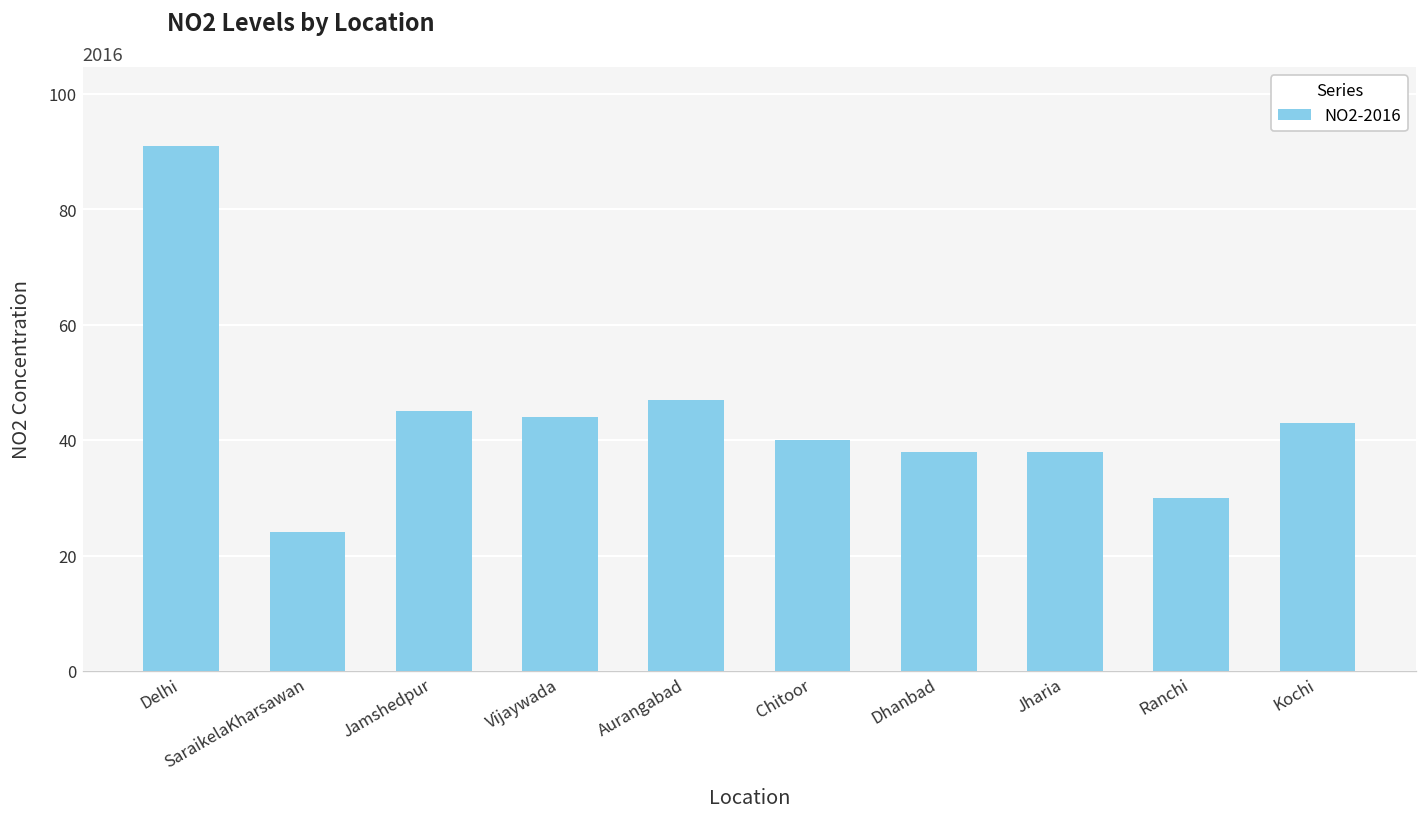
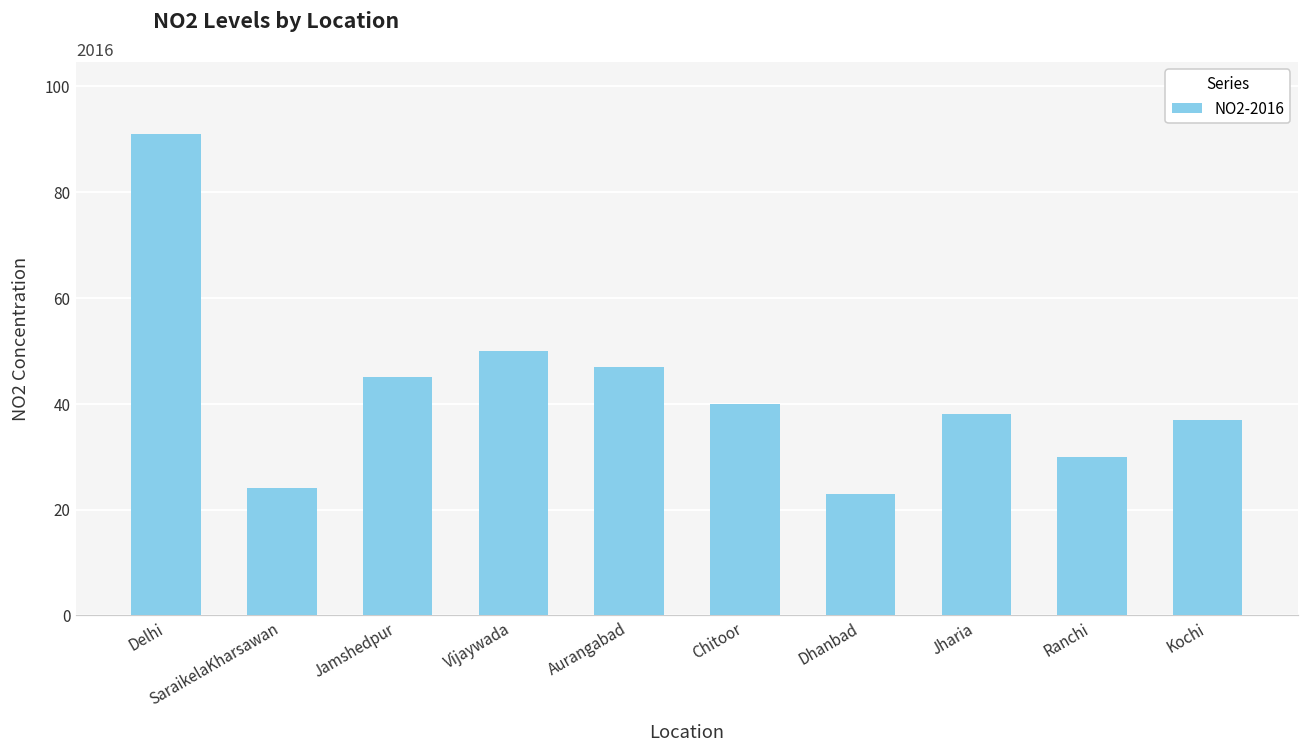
  {
    "Delhi": 91,
    "SaraikelaKharsawan": 24,
    "Jamshedpur": 45,
-   "Vijaywada": 44,
+   "Vijaywada": 50,
    "Aurangabad": 47,
    "Chitoor": 40,
-   "Dhanbad": 38,
+   "Dhanbad": 23,
    "Jharia": 38,
    "Ranchi": 30,
-   "Kochi": 43
+   "Kochi": 37
  }
